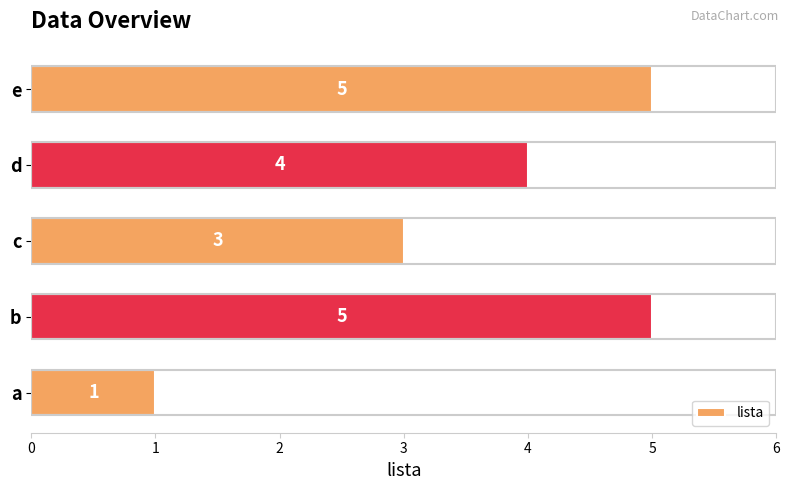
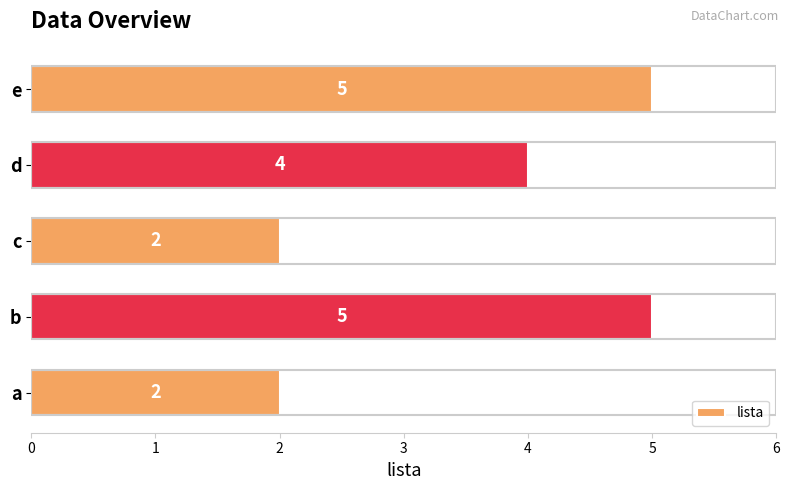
  {
    "e": 5,
    "d": 4,
-   "c": 3,
+   "c": 2,
    "b": 5,
-   "a": 1
+   "a": 2
  }
